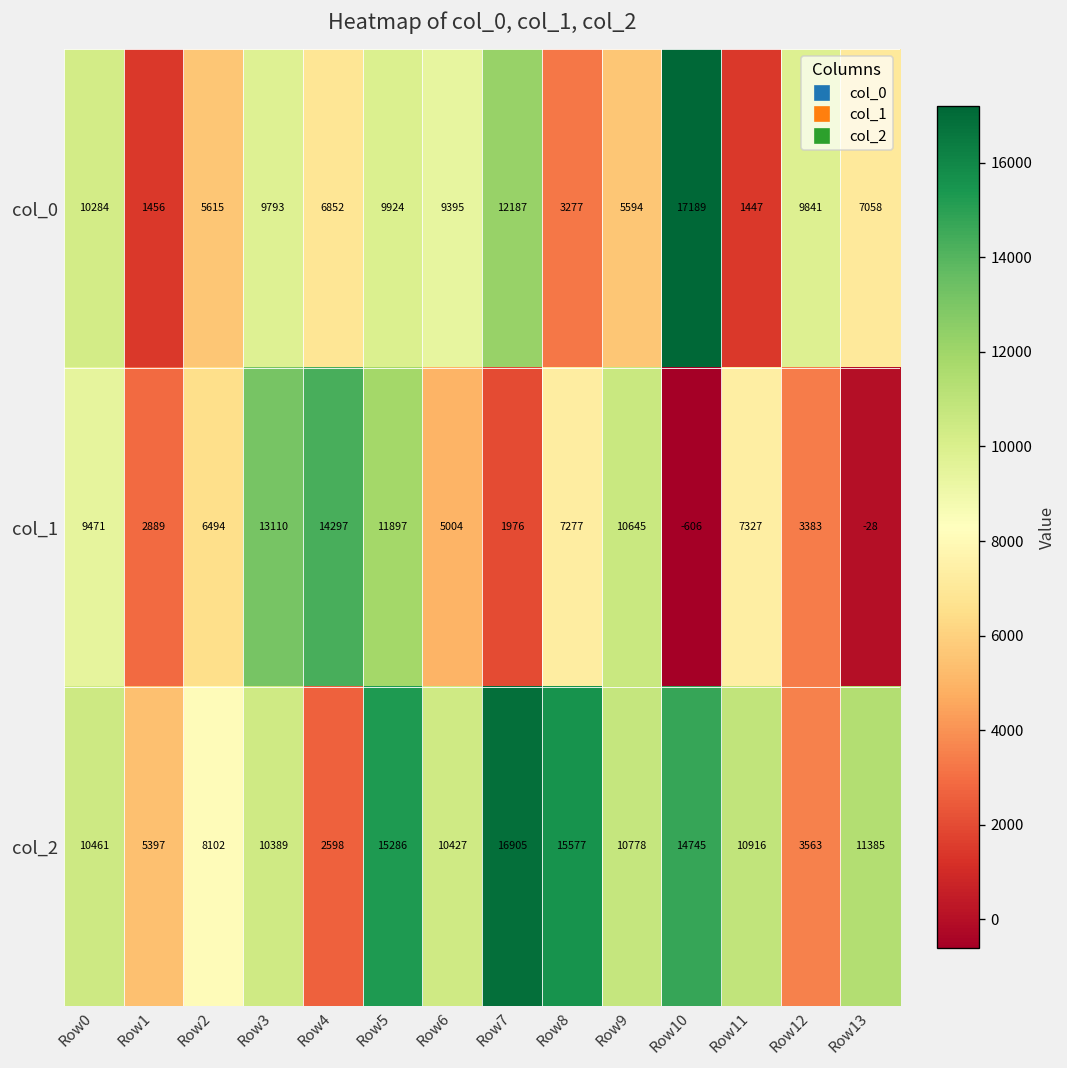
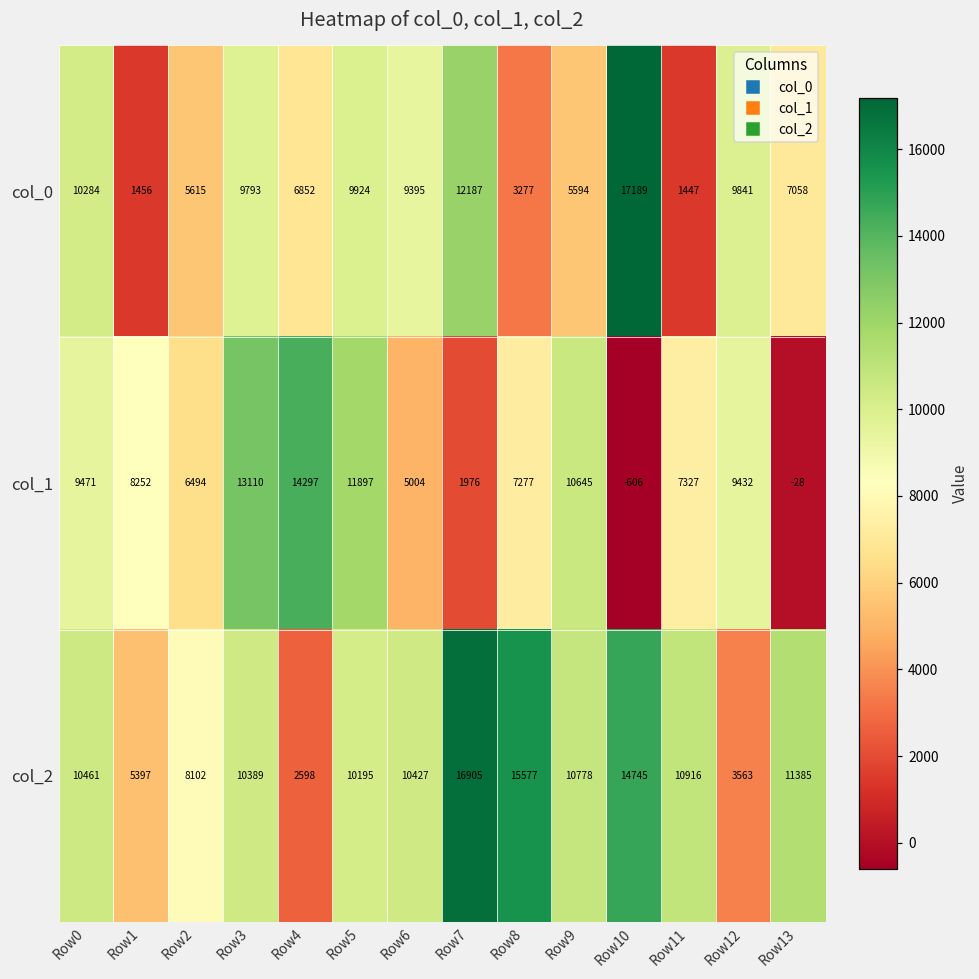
  {
    "col_0": {
      "Row0": 10284,
      "Row1": 1456,
      "Row2": 5615,
      "Row3": 9793,
      "Row4": 6852,
      "Row5": 9924,
      "Row6": 9395,
      "Row7": 12187,
      "Row8": 3277,
      "Row9": 5594,
      "Row10": 17189,
      "Row11": 1447,
      "Row12": 9841,
      "Row13": 7058
    },
    "col_1": {
      "Row0": 9471,
-     "Row1": 2889,
+     "Row1": 8252,
      "Row2": 6494,
      "Row3": 13110,
      "Row4": 14297,
      "Row5": 11897,
      "Row6": 5004,
      "Row7": 1976,
      "Row8": 7277,
      "Row9": 10645,
      "Row10": -606,
      "Row11": 7327,
-     "Row12": 3383,
+     "Row12": 9432,
      "Row13": -28
    },
    "col_2": {
      "Row0": 10461,
      "Row1": 5397,
      "Row2": 8102,
      "Row3": 10389,
      "Row4": 2598,
-     "Row5": 15286,
+     "Row5": 10195,
      "Row6": 10427,
      "Row7": 16905,
      "Row8": 15577,
      "Row9": 10778,
      "Row10": 14745,
      "Row11": 10916,
      "Row12": 3563,
      "Row13": 11385
    }
  }
